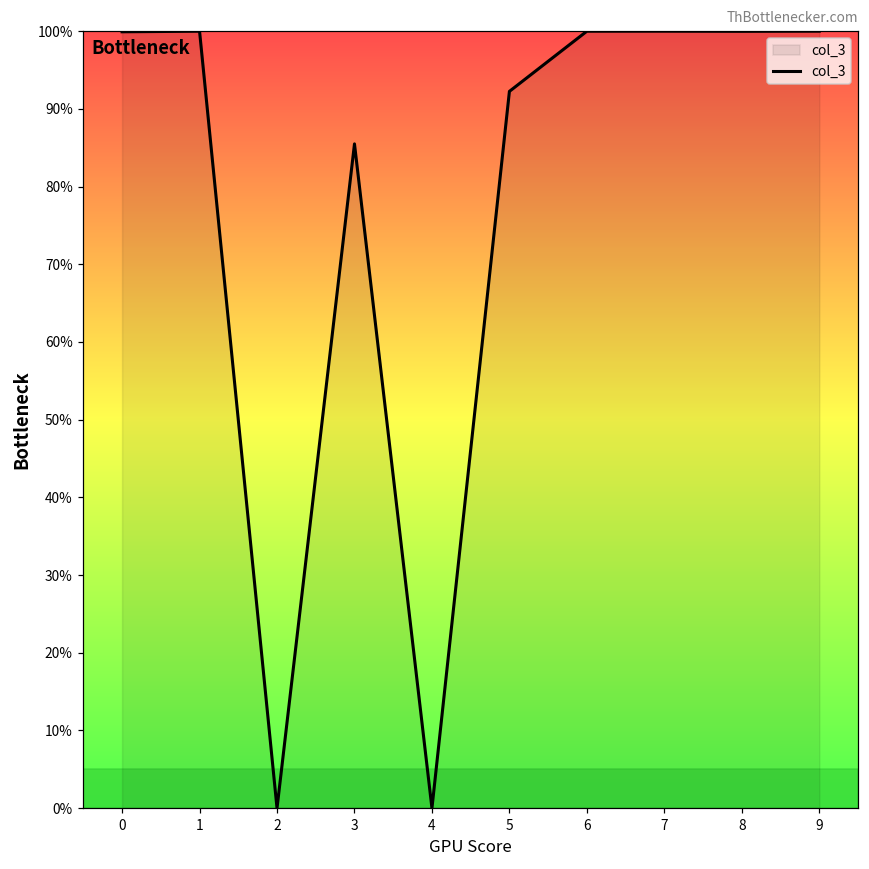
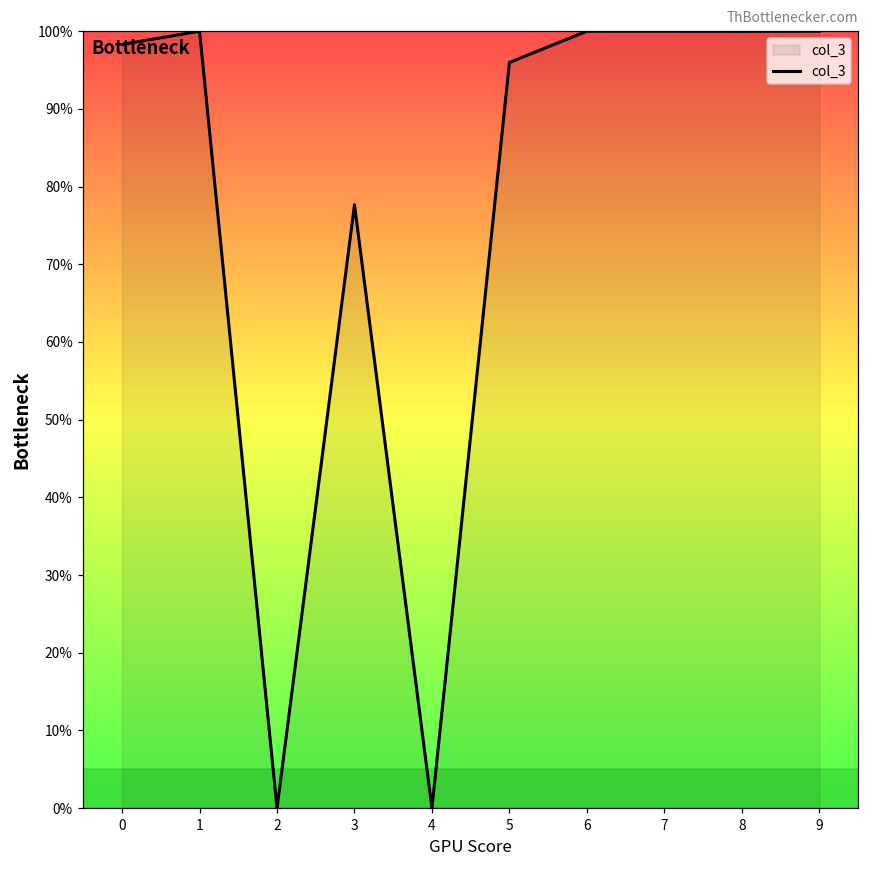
  {
-   "0": "100%",
+   "0": "98%",
    "1": "100%",
-   "3": "85%",
-   "5": "92%",
+   "3": "78%",
+   "5": "96%",
    "6": "100%",
    "7": "100%",
    "8": "100%",
    "9": "100%"
  }
